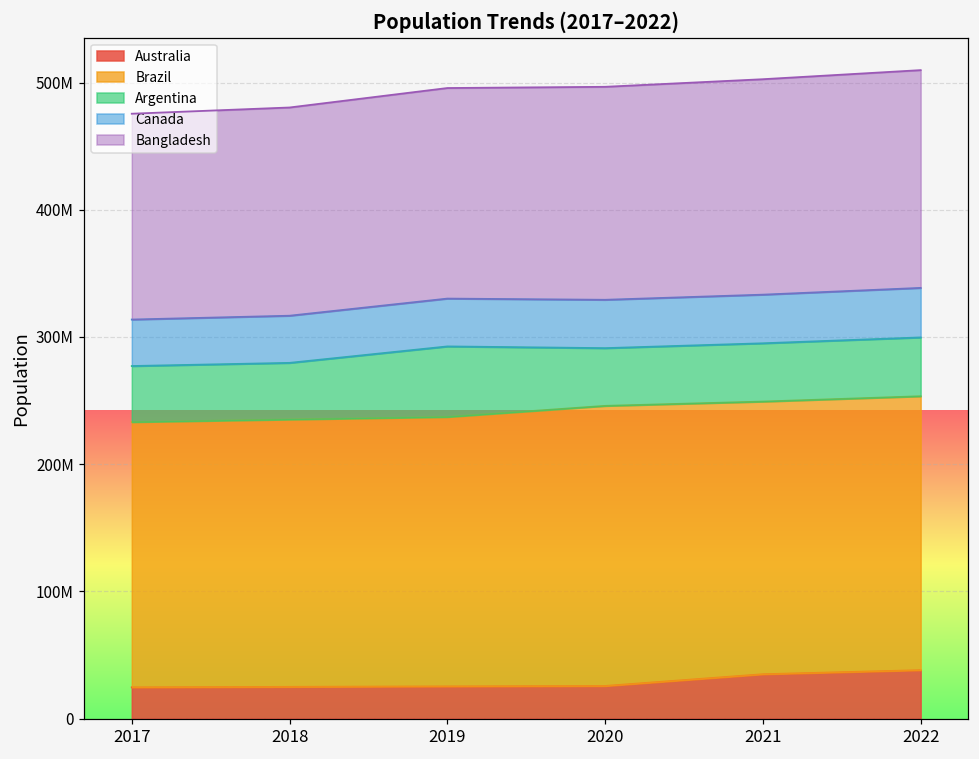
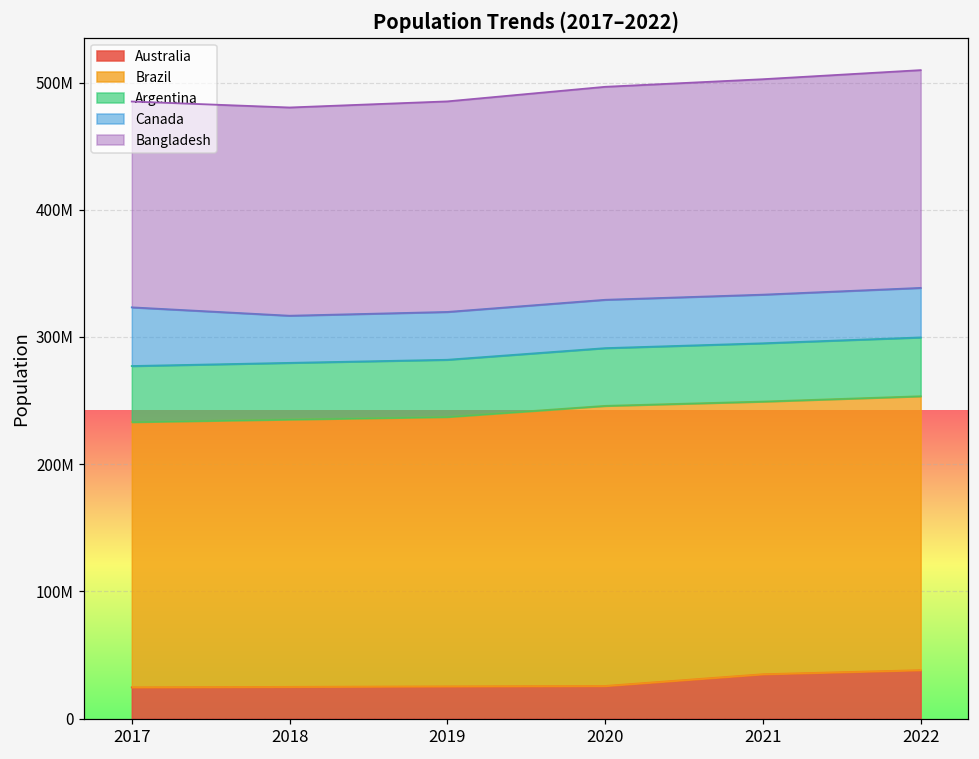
  {
    "Australia": {
      "2017": 25000000,
      "2018": 25000000,
      "2019": 25000000,
      "2020": 26000000,
      "2021": 35000000,
      "2022": 38000000
    },
    "Brazil": {
      "2017": 209000000,
      "2018": 210000000,
      "2019": 212000000,
      "2020": 220000000,
      "2021": 214000000,
      "2022": 215000000
    },
    "Argentina": {
      "2017": 44000000,
      "2018": 44000000,
-     "2019": 55000000,
+     "2019": 45000000,
      "2020": 45000000,
      "2021": 46000000,
      "2022": 46000000
    },
    "Canada": {
-     "2017": 37000000,
+     "2017": 46000000,
      "2018": 37000000,
      "2019": 38000000,
      "2020": 38000000,
      "2021": 38000000,
      "2022": 39000000
    },
    "Bangladesh": {
      "2018": 164000000,
      "2019": 166000000,
      "2020": 167000000,
      "2021": 169000000,
      "2022": 171000000
    }
  }
